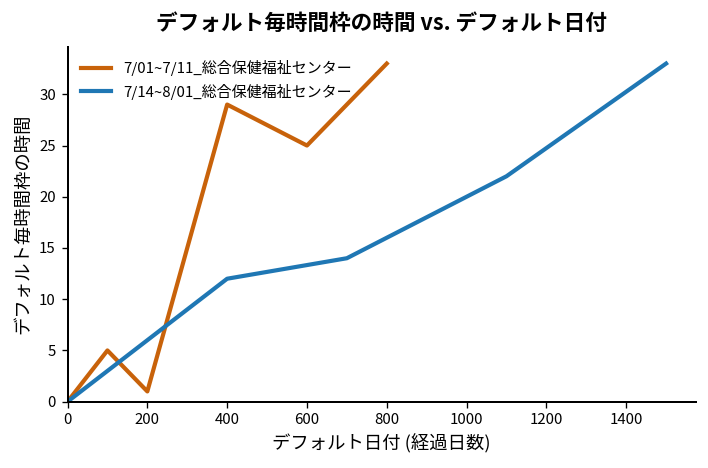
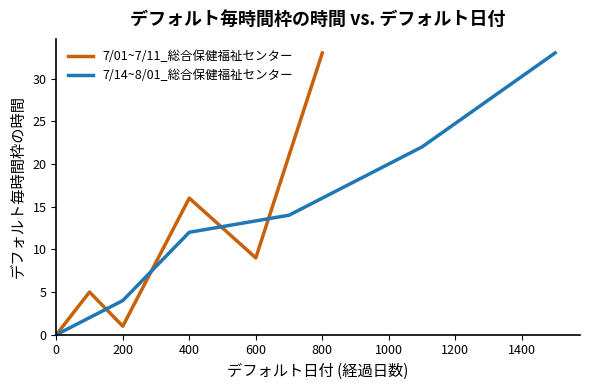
  {
    "7/01~7/11_総合保健福祉センター": {
      "200": 1,
-     "400": 29,
-     "600": 25,
+     "400": 16,
+     "600": 9,
      "800": 33
    },
    "7/14~8/01_総合保健福祉センター": {
-     "200": 6,
+     "200": 4,
      "400": 12
    }
  }
